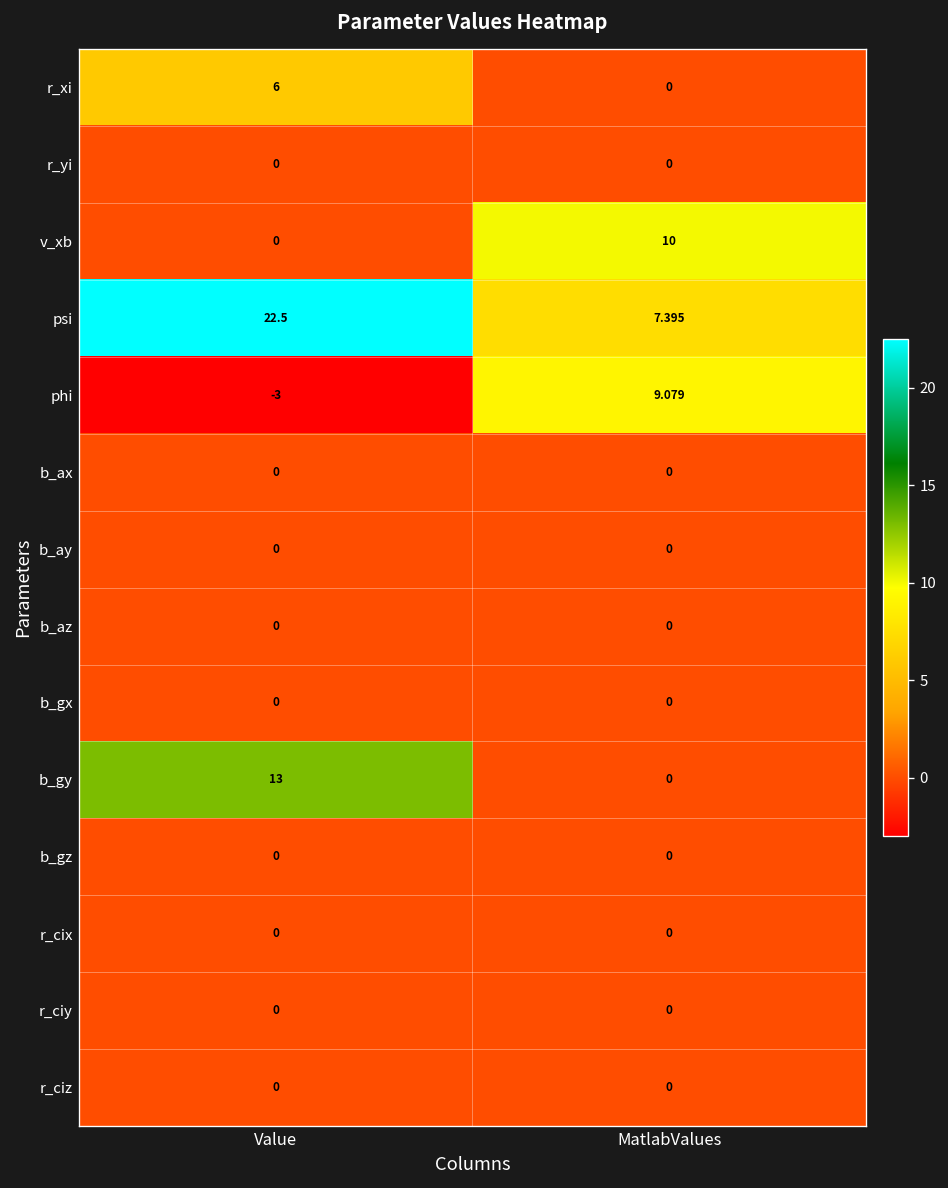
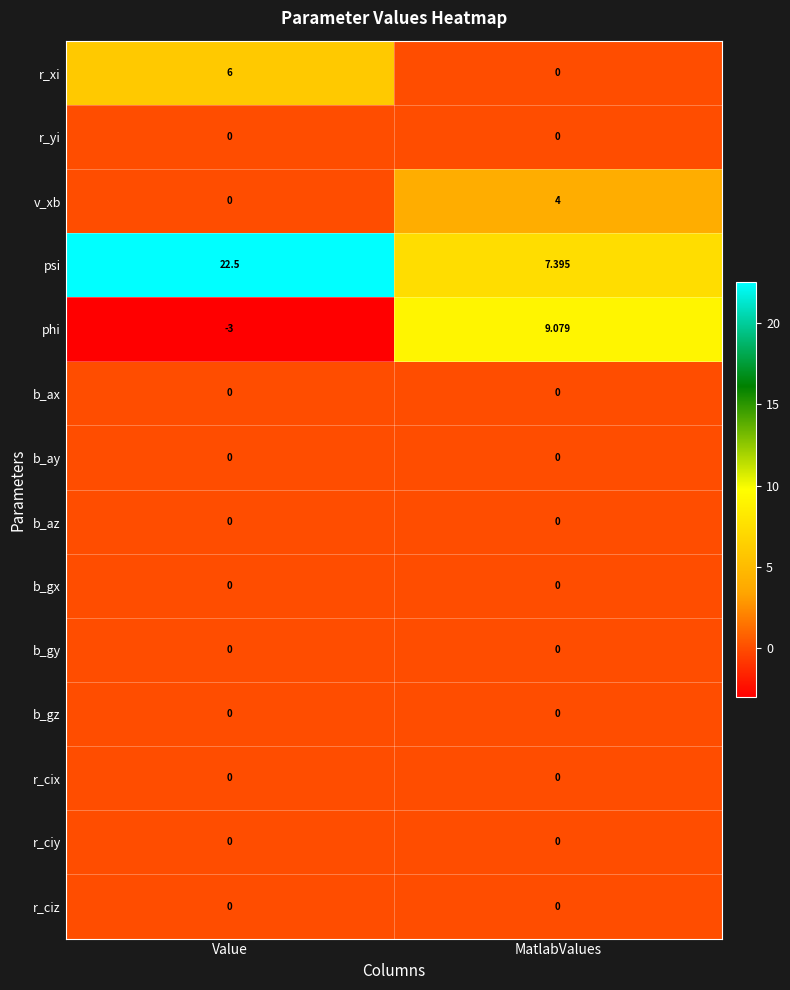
  {
    "r_xi": {
      "Value": 6,
      "MatlabValues": 0
    },
    "r_yi": {
      "Value": 0,
      "MatlabValues": 0
    },
    "v_xb": {
      "Value": 0,
-     "MatlabValues": 10
+     "MatlabValues": 4
    },
    "psi": {
      "Value": 22.5,
      "MatlabValues": 7.395
    },
    "phi": {
      "Value": -3,
      "MatlabValues": 9.079
    },
    "b_ax": {
      "Value": 0,
      "MatlabValues": 0
    },
    "b_ay": {
      "Value": 0,
      "MatlabValues": 0
    },
    "b_az": {
      "Value": 0,
      "MatlabValues": 0
    },
    "b_gx": {
      "Value": 0,
      "MatlabValues": 0
    },
    "b_gy": {
-     "Value": 13,
+     "Value": 0,
      "MatlabValues": 0
    },
    "b_gz": {
      "Value": 0,
      "MatlabValues": 0
    },
    "r_cix": {
      "Value": 0,
      "MatlabValues": 0
    },
    "r_ciy": {
      "Value": 0,
      "MatlabValues": 0
    },
    "r_ciz": {
      "Value": 0,
      "MatlabValues": 0
    }
  }
